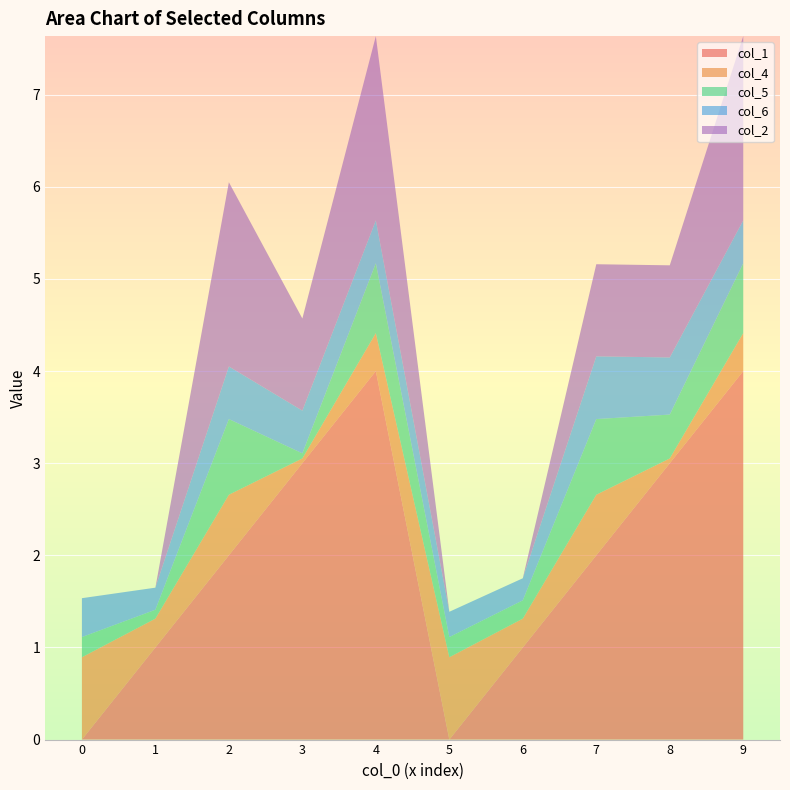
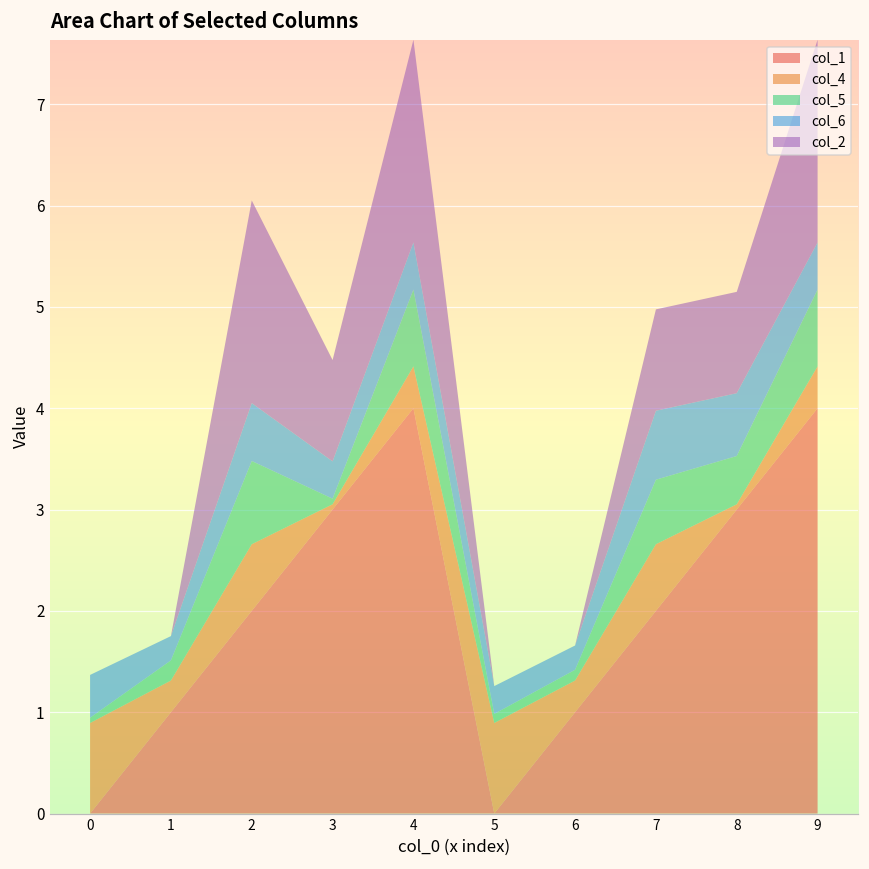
  {
    "col_5": {
-     "0": 0.2,
-     "1": 0.1,
+     "0": 0.1,
+     "1": 0.2,
      "2": 0.8,
      "3": 0.1,
      "4": 0.8,
-     "5": 0.2,
-     "6": 0.2,
-     "7": 0.8,
+     "5": 0.1,
+     "6": 0.1,
+     "7": 0.6,
      "8": 0.5,
      "9": 0.8
    },
    "col_6": {
      "2": 0.6,
-     "3": 0.5,
+     "3": 0.4,
      "4": 0.5,
      "7": 0.7,
      "8": 0.6,
      "9": 0.5
    },
    "col_2": {
      "2": 2.0,
      "3": 1.0,
      "4": 2.0,
      "7": 1.0,
      "8": 1.0,
      "9": 2.0
    }
  }
